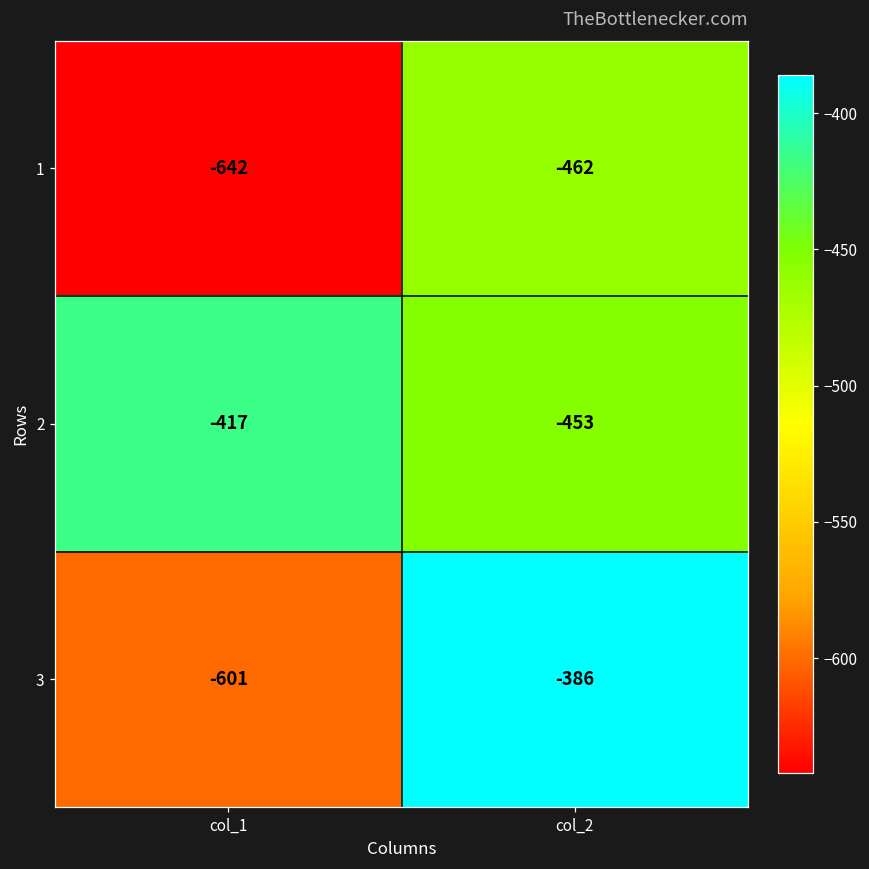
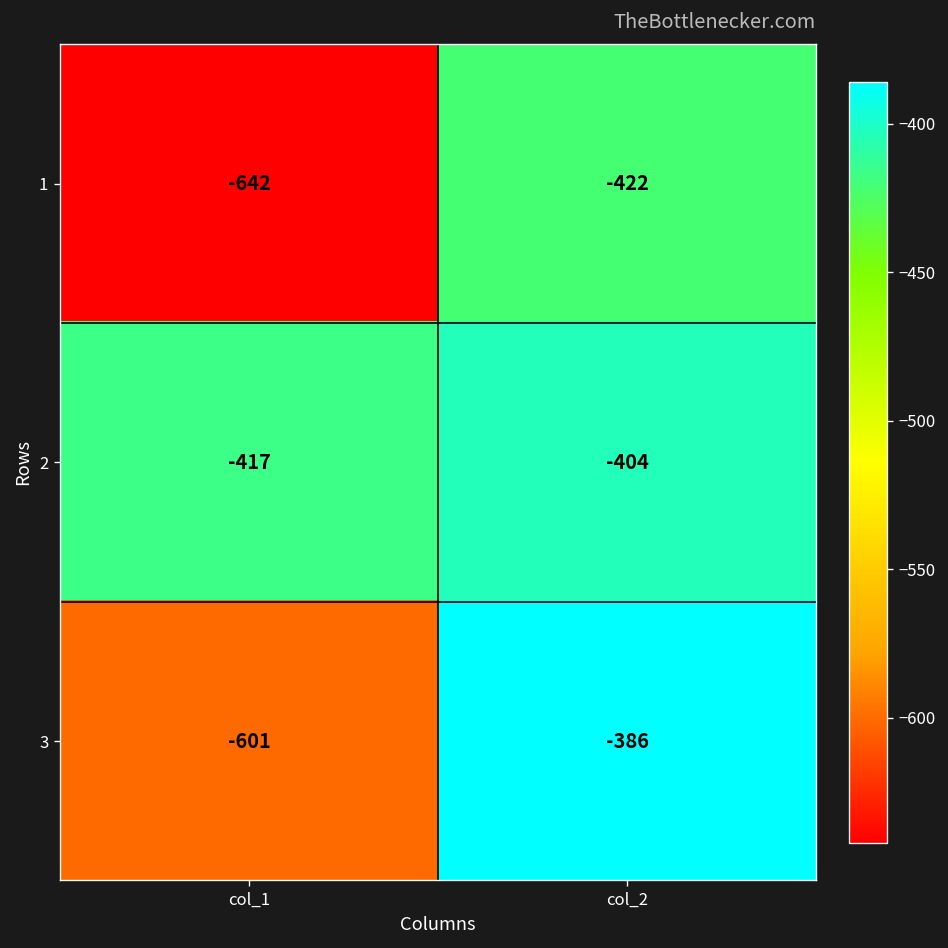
  {
    "1": {
      "col_1": -642,
-     "col_2": -462
+     "col_2": -422
    },
    "2": {
      "col_1": -417,
-     "col_2": -453
+     "col_2": -404
    },
    "3": {
      "col_1": -601,
      "col_2": -386
    }
  }
